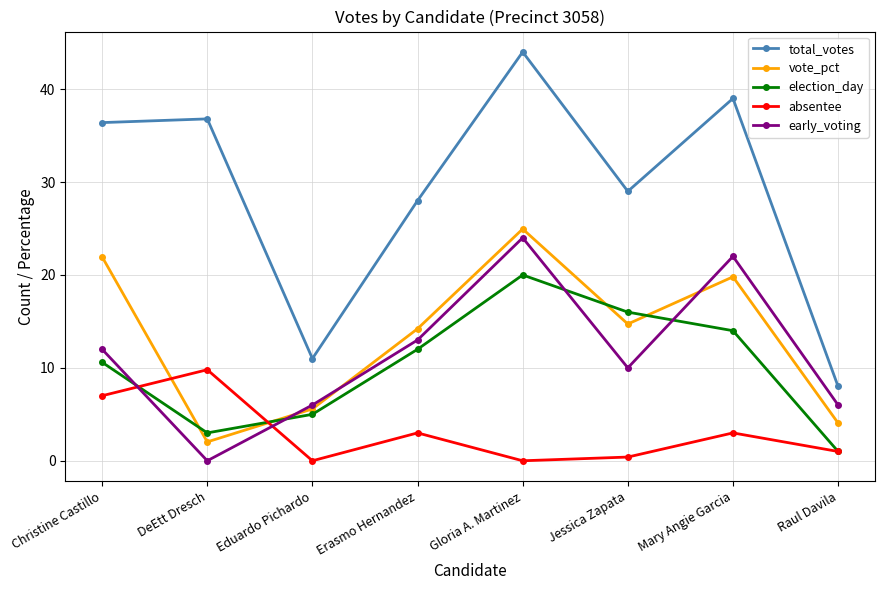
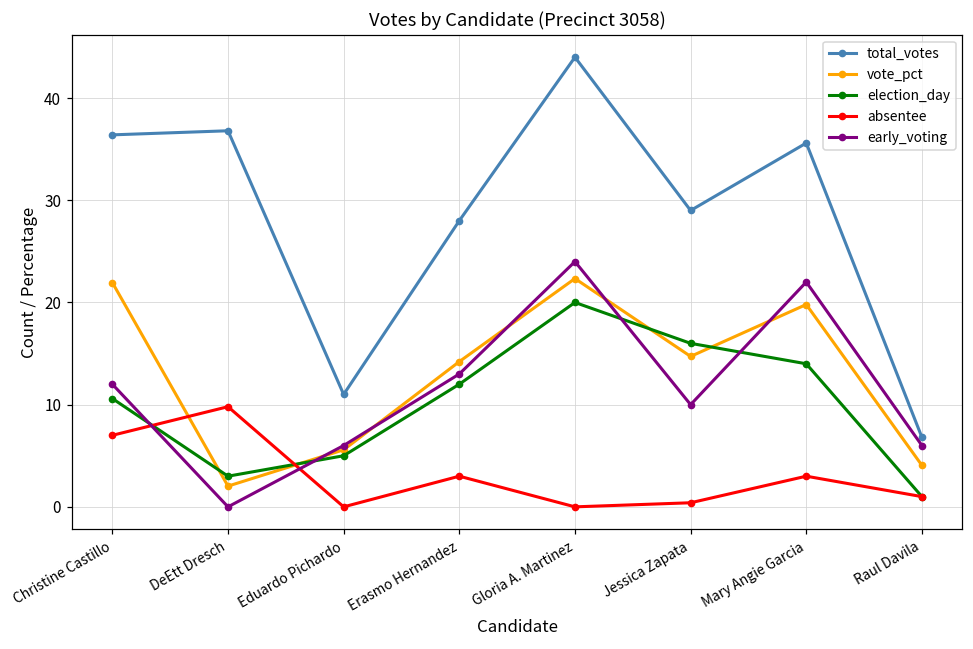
  {
    "total_votes": {
      "Christine Castillo": 36,
      "DeEtt Dresch": 37,
      "Eduardo Pichardo": 11,
      "Erasmo Hernandez": 28,
      "Gloria A. Martinez": 44,
      "Jessica Zapata": 29,
-     "Mary Angie Garcia": 39,
-     "Raul Davila": 8
+     "Mary Angie Garcia": 36,
+     "Raul Davila": 7
    },
    "vote_pct": {
      "Christine Castillo": 22,
      "DeEtt Dresch": 2,
      "Eduardo Pichardo": 6,
      "Erasmo Hernandez": 14,
-     "Gloria A. Martinez": 25,
+     "Gloria A. Martinez": 22,
      "Jessica Zapata": 15,
      "Mary Angie Garcia": 20,
      "Raul Davila": 4
    },
    "election_day": {
      "Christine Castillo": 11,
      "DeEtt Dresch": 3,
      "Eduardo Pichardo": 5,
      "Erasmo Hernandez": 12,
      "Gloria A. Martinez": 20,
      "Jessica Zapata": 16,
      "Mary Angie Garcia": 14
    },
    "absentee": {
      "Christine Castillo": 7,
      "DeEtt Dresch": 10,
      "Eduardo Pichardo": 0,
      "Erasmo Hernandez": 3,
      "Gloria A. Martinez": 0,
      "Jessica Zapata": 0,
      "Mary Angie Garcia": 3
    },
    "early_voting": {
      "Christine Castillo": 12,
      "DeEtt Dresch": 0,
      "Eduardo Pichardo": 6,
      "Erasmo Hernandez": 13,
      "Gloria A. Martinez": 24,
      "Jessica Zapata": 10,
      "Mary Angie Garcia": 22,
      "Raul Davila": 6
    }
  }
